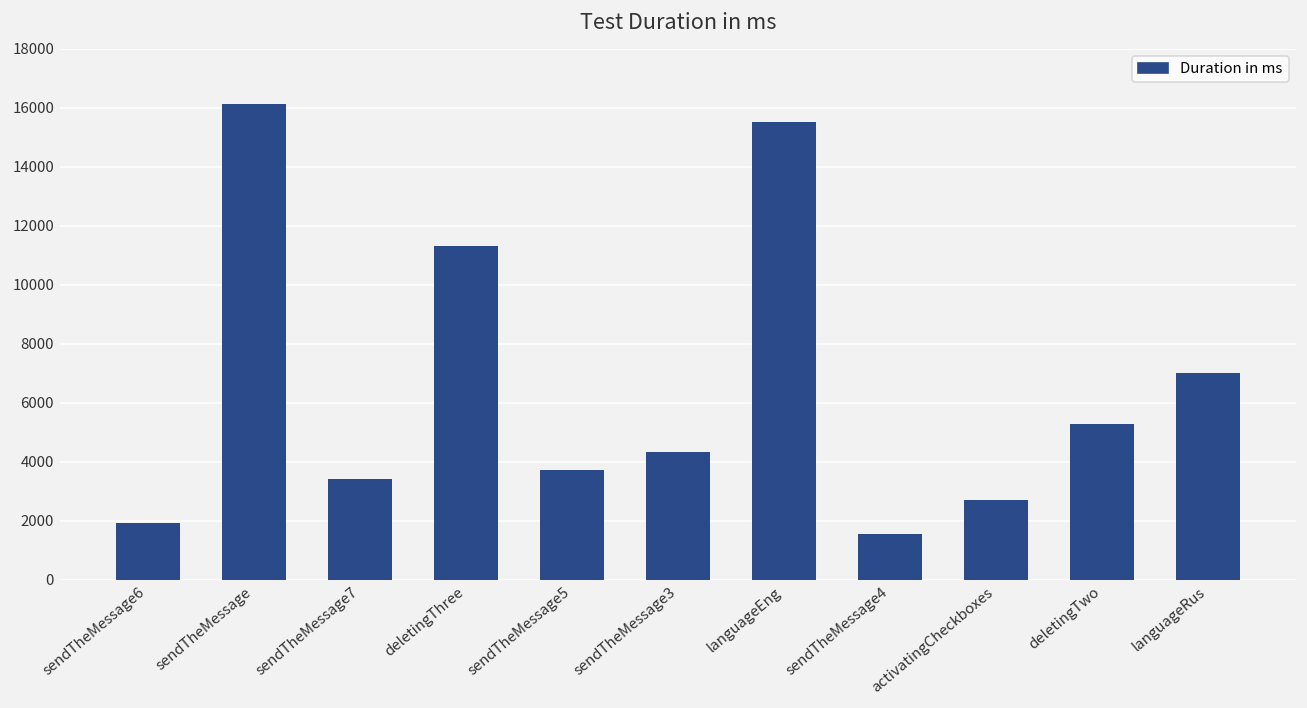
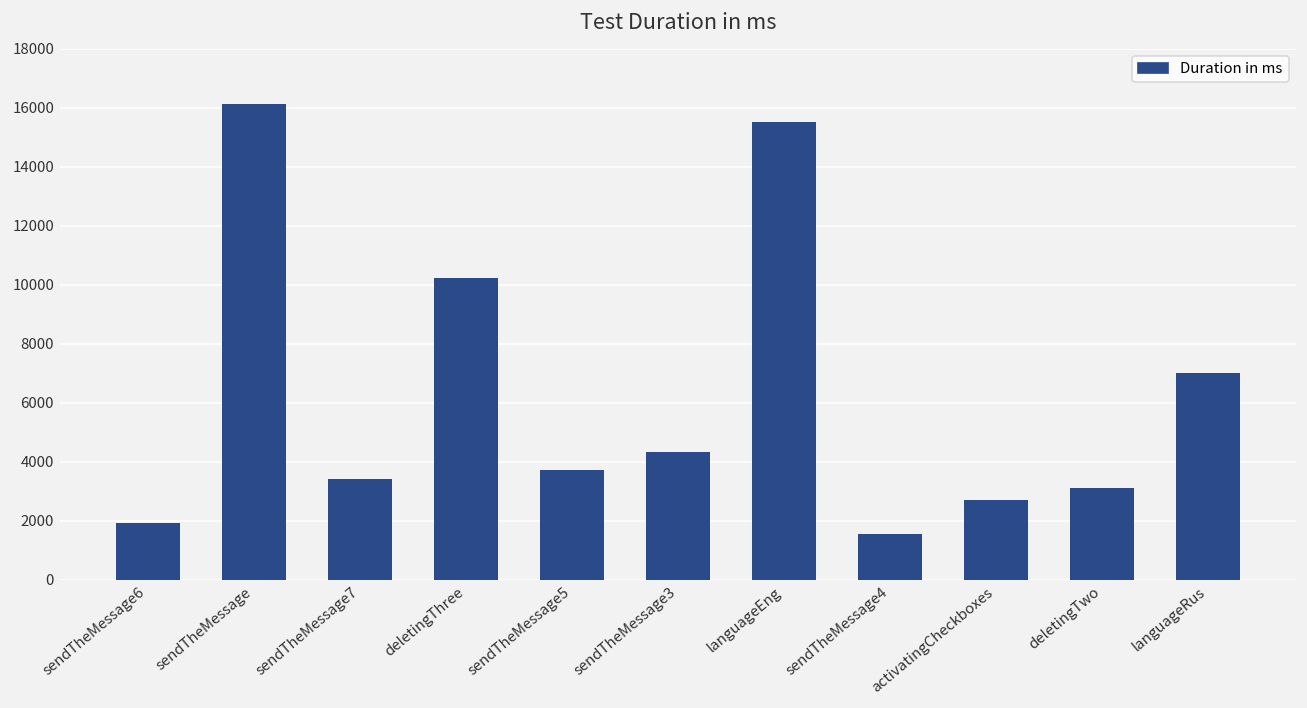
  {
    "sendTheMessage6": 1900,
    "sendTheMessage": 16100,
    "sendTheMessage7": 3400,
-   "deletingThree": 11300,
+   "deletingThree": 10200,
    "sendTheMessage5": 3700,
    "sendTheMessage3": 4300,
    "languageEng": 15500,
    "sendTheMessage4": 1500,
    "activatingCheckboxes": 2700,
-   "deletingTwo": 5300,
+   "deletingTwo": 3100,
    "languageRus": 7000
  }
